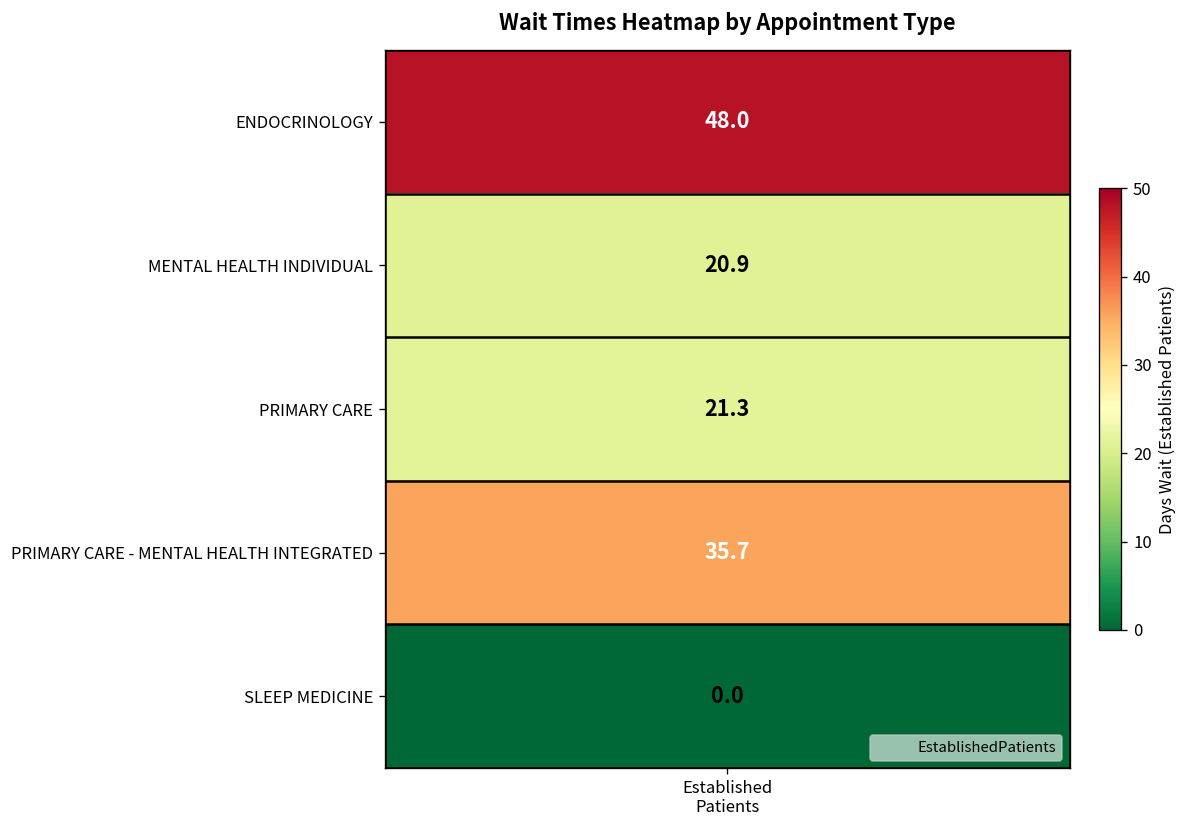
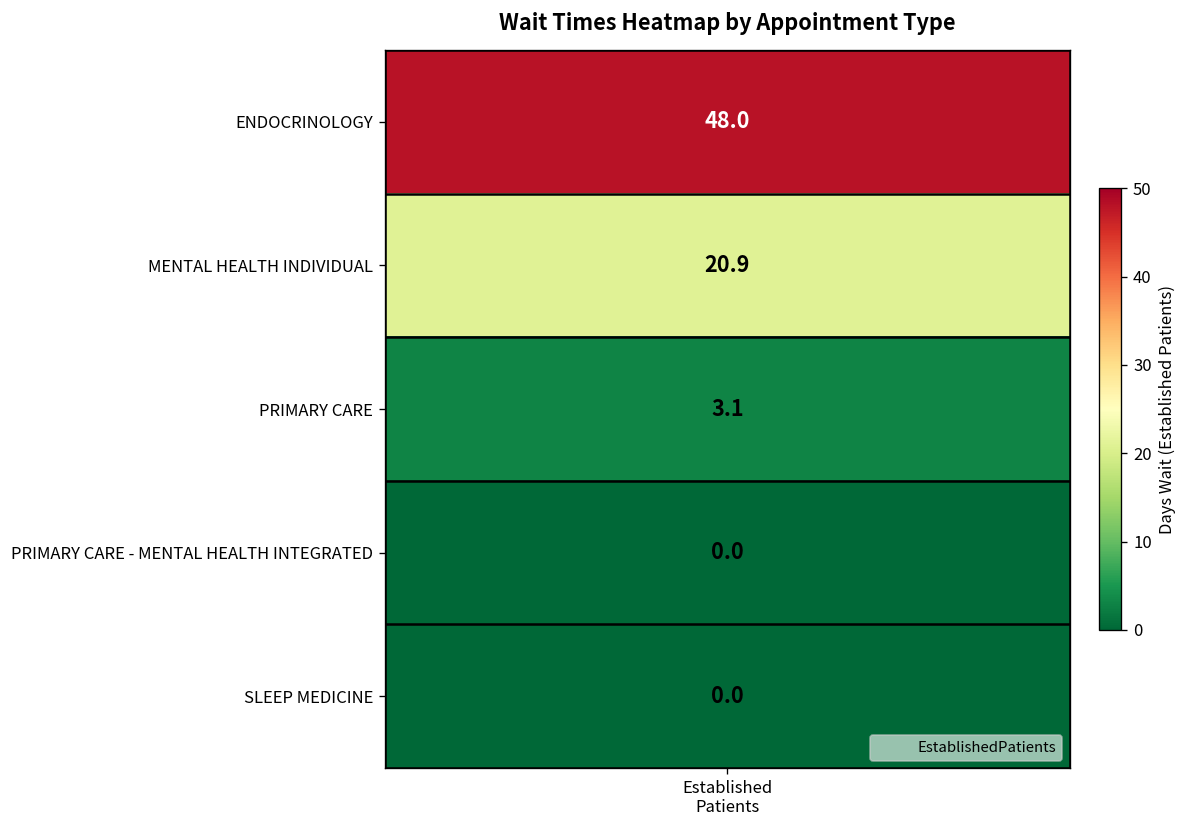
  {
    "ENDOCRINOLOGY": {
      "Established Patients": 48.0
    },
    "MENTAL HEALTH INDIVIDUAL": {
      "Established Patients": 20.9
    },
    "PRIMARY CARE": {
-     "Established Patients": 21.3
+     "Established Patients": 3.1
    },
    "PRIMARY CARE - MENTAL HEALTH INTEGRATED": {
-     "Established Patients": 35.7
+     "Established Patients": 0.0
    },
    "SLEEP MEDICINE": {
      "Established Patients": 0.0
    }
  }
